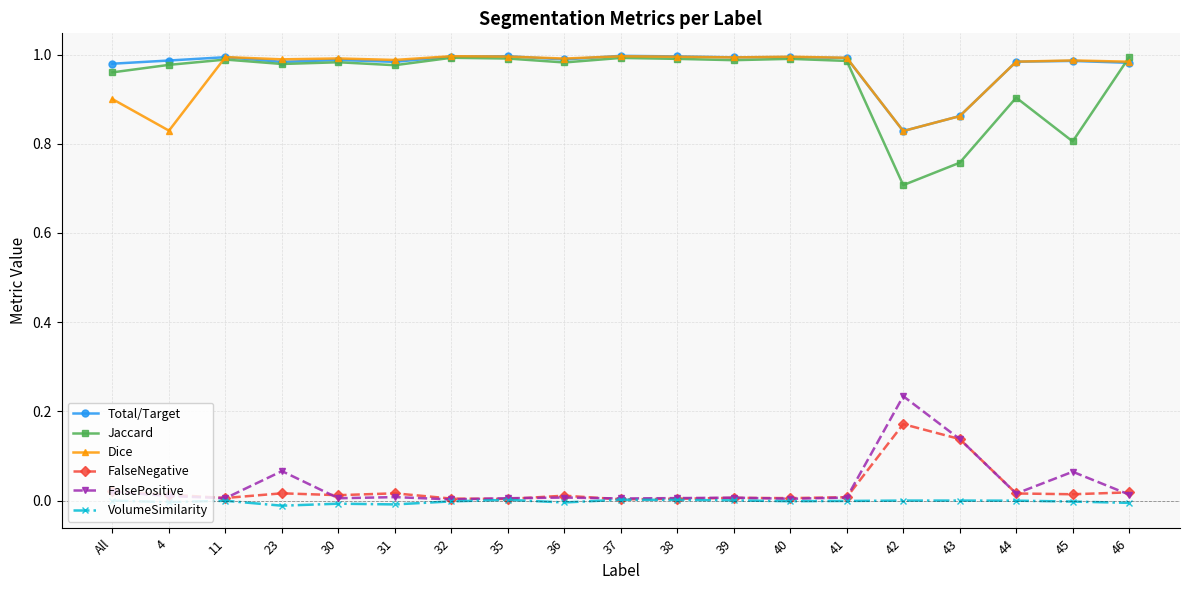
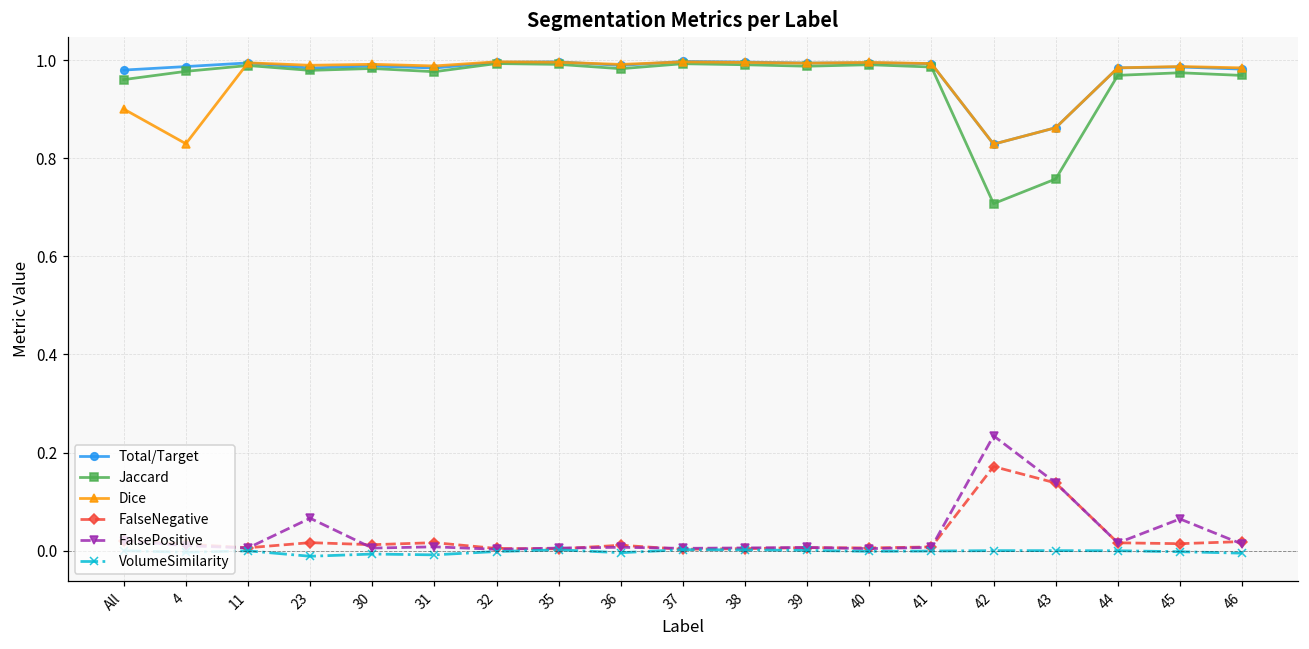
  {
    "Jaccard": {
      "All": 0.96,
      "4": 0.98,
      "31": 0.98,
      "36": 0.98,
      "39": 0.99,
      "41": 0.99,
      "42": 0.71,
      "43": 0.76,
-     "44": 0.90,
-     "45": 0.81,
-     "46": 0.99
+     "44": 0.97,
+     "45": 0.97,
+     "46": 0.97
    },
    "Dice": {
      "All": 0.90,
      "4": 0.83,
      "23": 0.99
    },
    "FalseNegative": {
      "23": 0.02,
      "30": 0.01,
      "31": 0.02,
      "42": 0.17,
      "45": 0.01
    },
    "FalsePositive": {
      "23": 0.07,
      "30": 0.01,
      "31": 0.01,
      "42": 0.23,
      "45": 0.06
    }
  }
